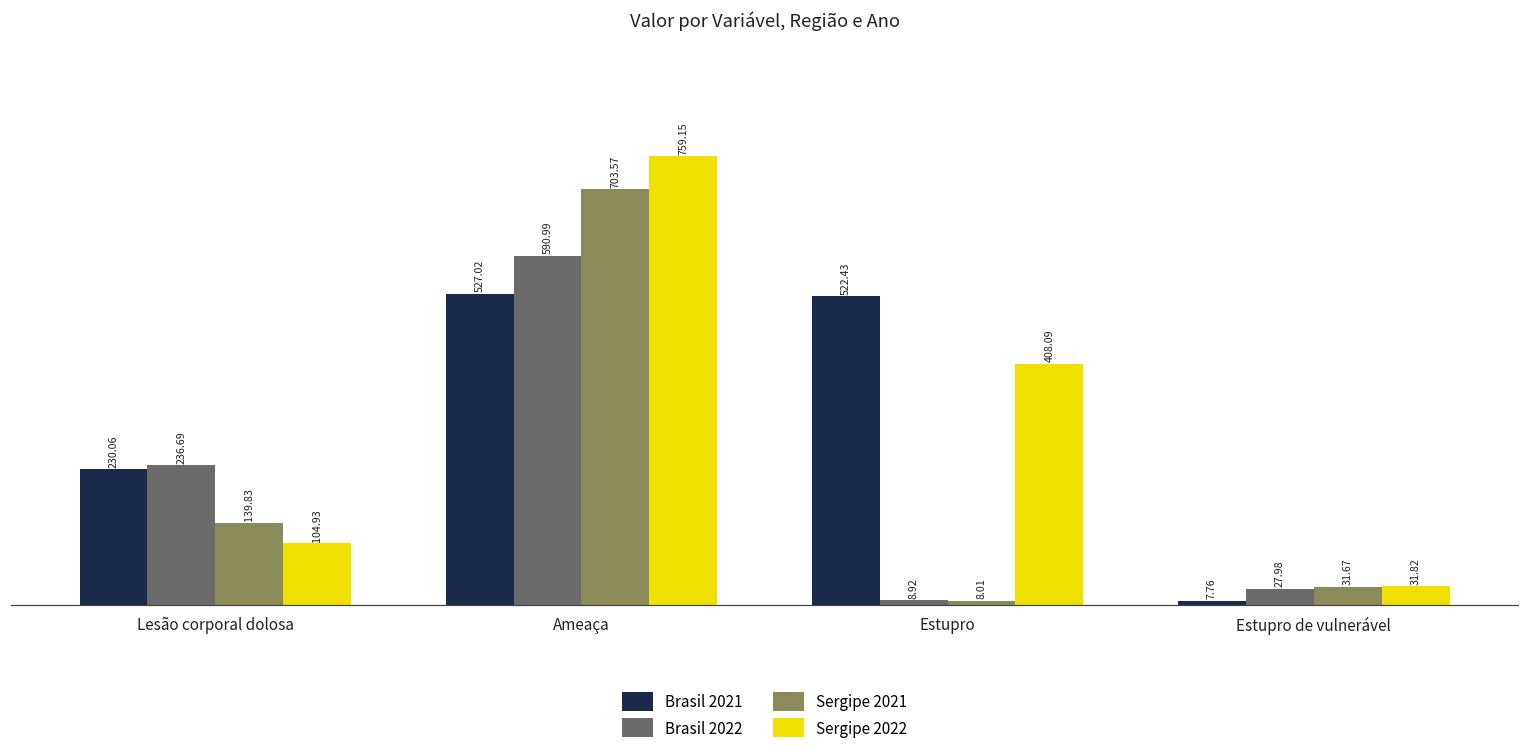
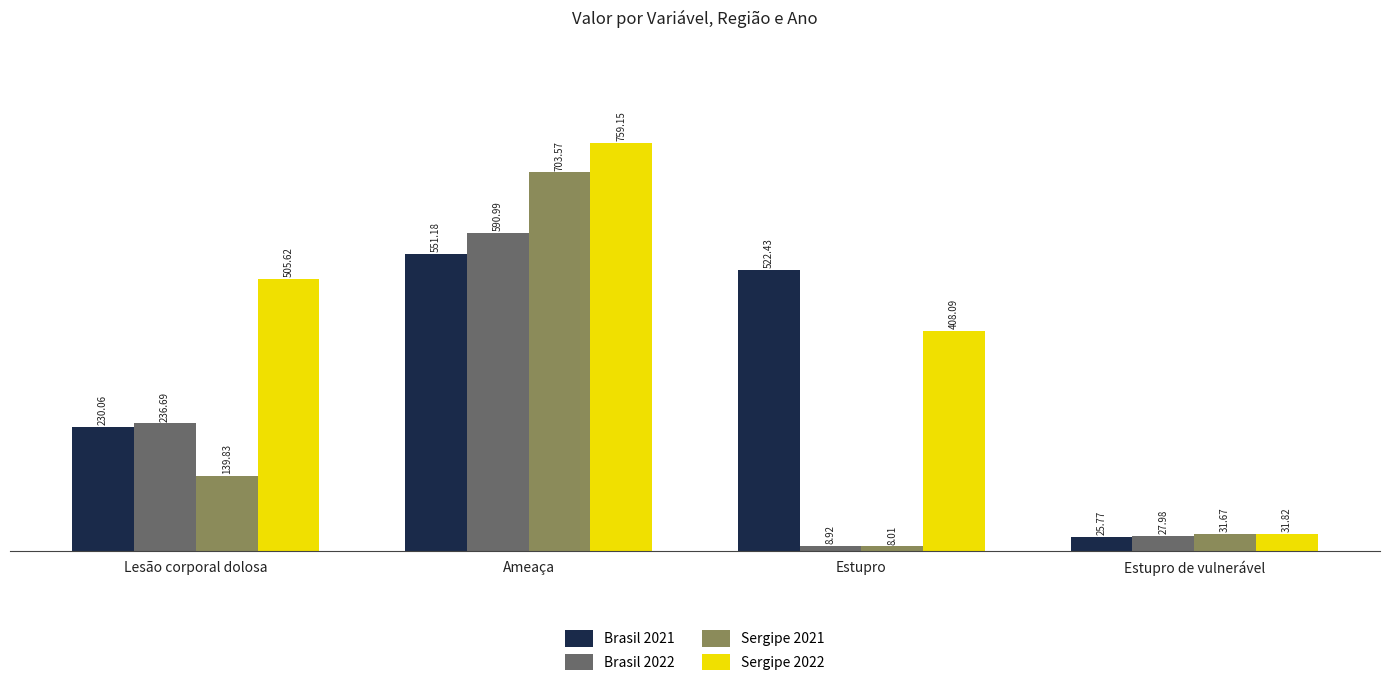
  {
    "Brasil 2021": {
      "Lesão corporal dolosa": 230.06,
-     "Ameaça": 527.02,
+     "Ameaça": 551.18,
      "Estupro": 522.43,
-     "Estupro de vulnerável": 7.76
+     "Estupro de vulnerável": 25.77
    },
    "Sergipe 2022": {
-     "Lesão corporal dolosa": 104.93,
+     "Lesão corporal dolosa": 505.62,
      "Ameaça": 759.15,
      "Estupro": 408.09,
      "Estupro de vulnerável": 31.82
    }
  }
